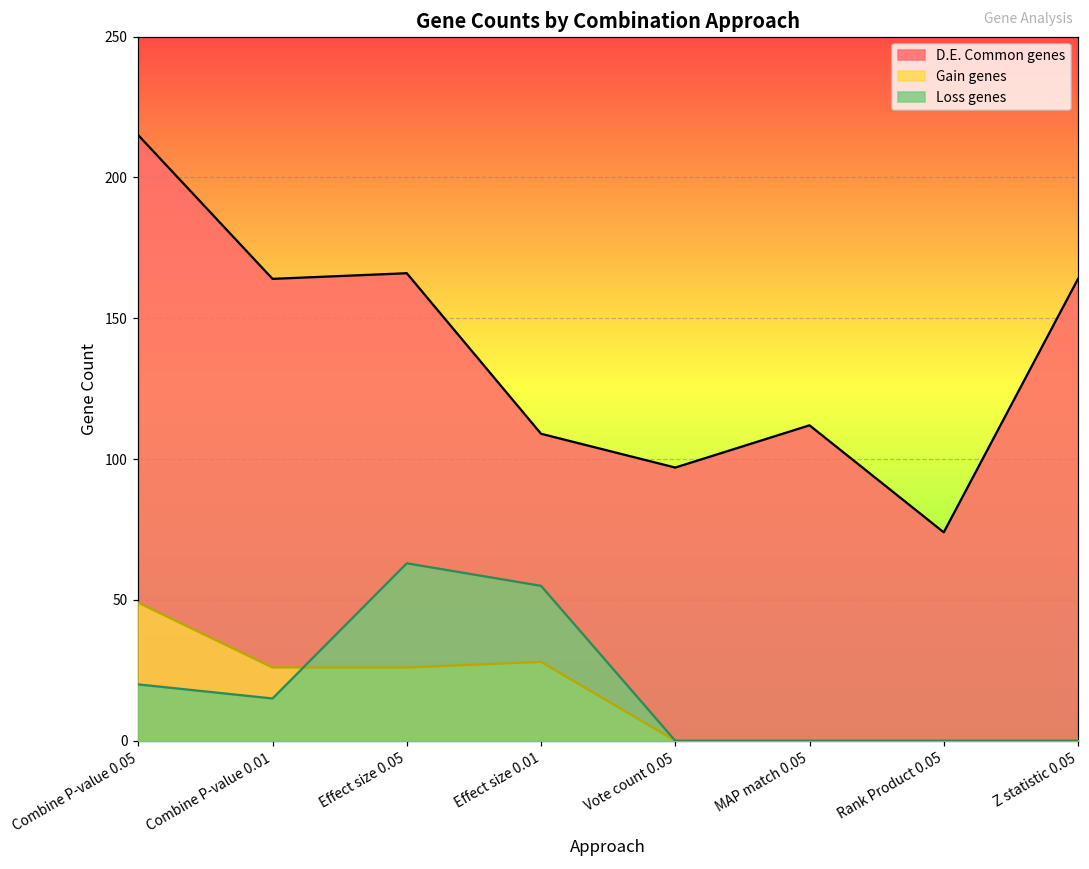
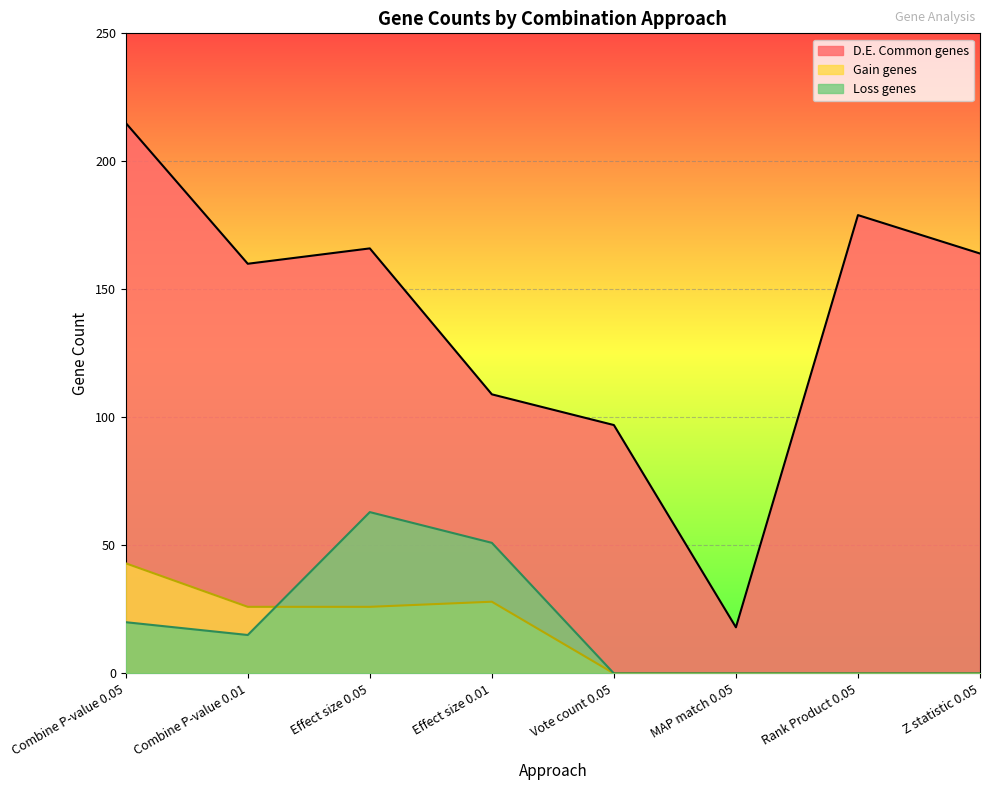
  {
    "D.E. Common genes": {
      "Combine P-value 0.05": 215,
-     "Combine P-value 0.01": 164,
+     "Combine P-value 0.01": 160,
      "Effect size 0.05": 166,
      "Effect size 0.01": 109,
      "Vote count 0.05": 97,
-     "MAP match 0.05": 112,
-     "Rank Product 0.05": 74,
+     "MAP match 0.05": 18,
+     "Rank Product 0.05": 179,
      "Z statistic 0.05": 164
    },
    "Gain genes": {
-     "Combine P-value 0.05": 49,
+     "Combine P-value 0.05": 43,
      "Combine P-value 0.01": 26,
      "Effect size 0.05": 26,
      "Effect size 0.01": 28
    },
    "Loss genes": {
      "Combine P-value 0.05": 20,
      "Combine P-value 0.01": 15,
      "Effect size 0.05": 63,
-     "Effect size 0.01": 55
+     "Effect size 0.01": 51
    }
  }
